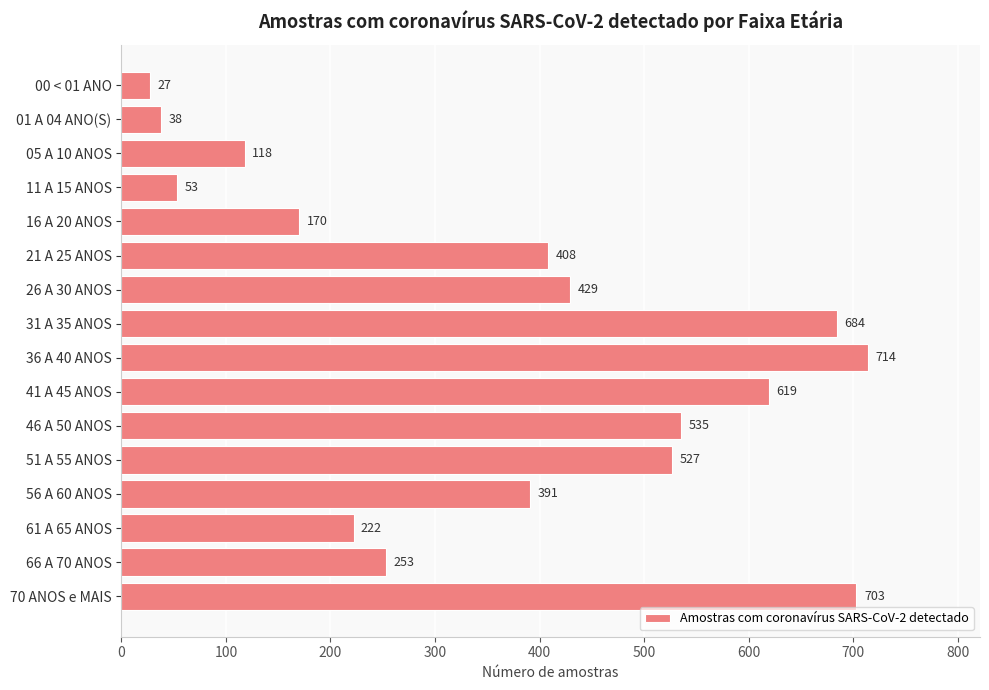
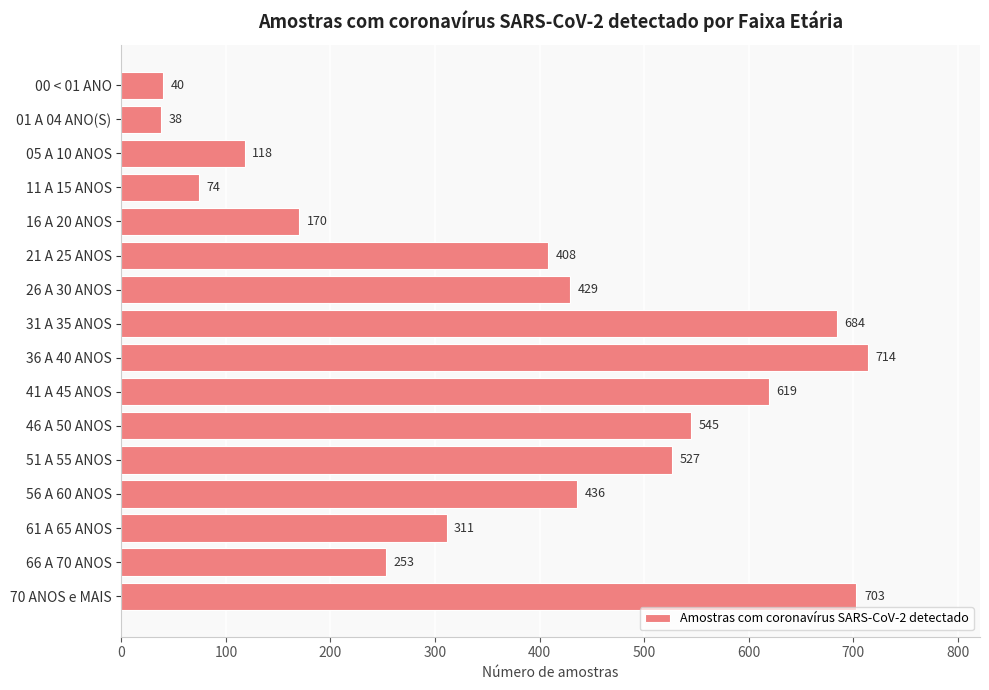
  {
-   "00 < 01 ANO": 27,
+   "00 < 01 ANO": 40,
    "01 A 04 ANO(S)": 38,
    "05 A 10 ANOS": 118,
-   "11 A 15 ANOS": 53,
+   "11 A 15 ANOS": 74,
    "16 A 20 ANOS": 170,
    "21 A 25 ANOS": 408,
    "26 A 30 ANOS": 429,
    "31 A 35 ANOS": 684,
    "36 A 40 ANOS": 714,
    "41 A 45 ANOS": 619,
-   "46 A 50 ANOS": 535,
+   "46 A 50 ANOS": 545,
    "51 A 55 ANOS": 527,
-   "56 A 60 ANOS": 391,
-   "61 A 65 ANOS": 222,
+   "56 A 60 ANOS": 436,
+   "61 A 65 ANOS": 311,
    "66 A 70 ANOS": 253,
    "70 ANOS e MAIS": 703
  }
